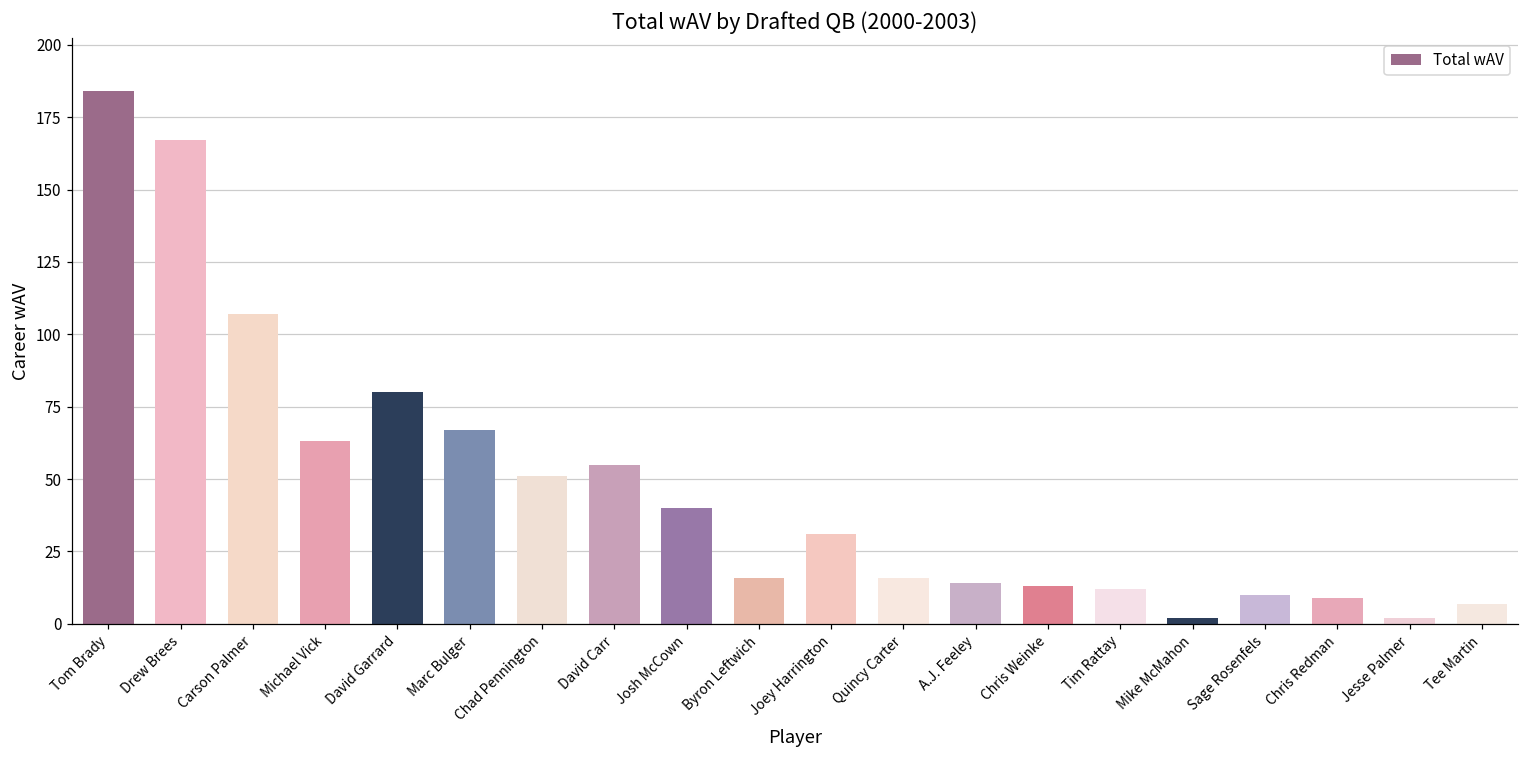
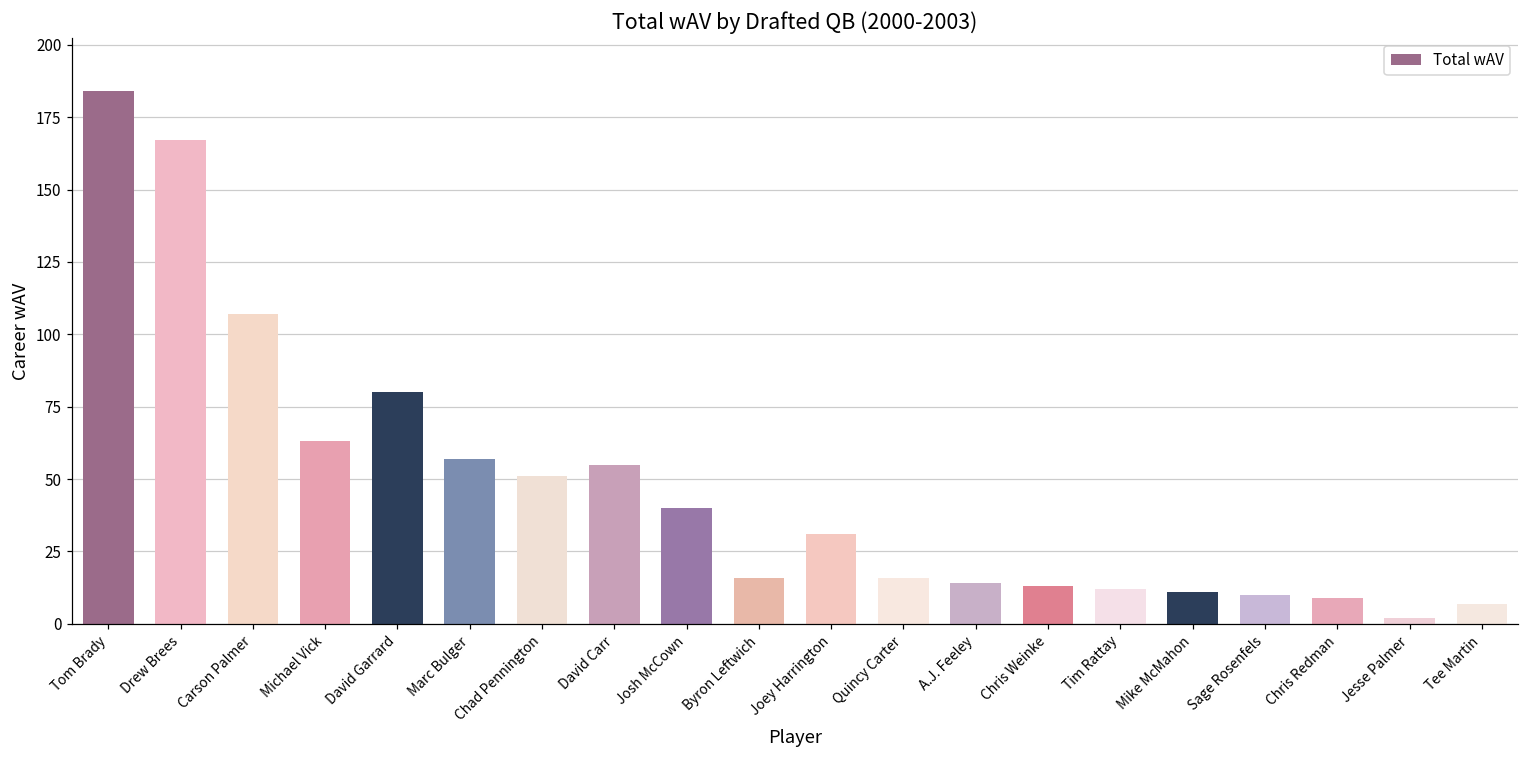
  {
    "Tom Brady": 184,
    "Drew Brees": 167,
    "Carson Palmer": 107,
    "Michael Vick": 63,
    "David Garrard": 80,
-   "Marc Bulger": 67,
+   "Marc Bulger": 57,
    "Chad Pennington": 51,
    "David Carr": 55,
    "Josh McCown": 40,
    "Byron Leftwich": 16,
    "Joey Harrington": 31,
    "Quincy Carter": 16,
    "A.J. Feeley": 14,
    "Chris Weinke": 13,
    "Tim Rattay": 12,
-   "Mike McMahon": 2,
+   "Mike McMahon": 11,
    "Sage Rosenfels": 10,
    "Chris Redman": 9,
    "Jesse Palmer": 2,
    "Tee Martin": 7
  }
